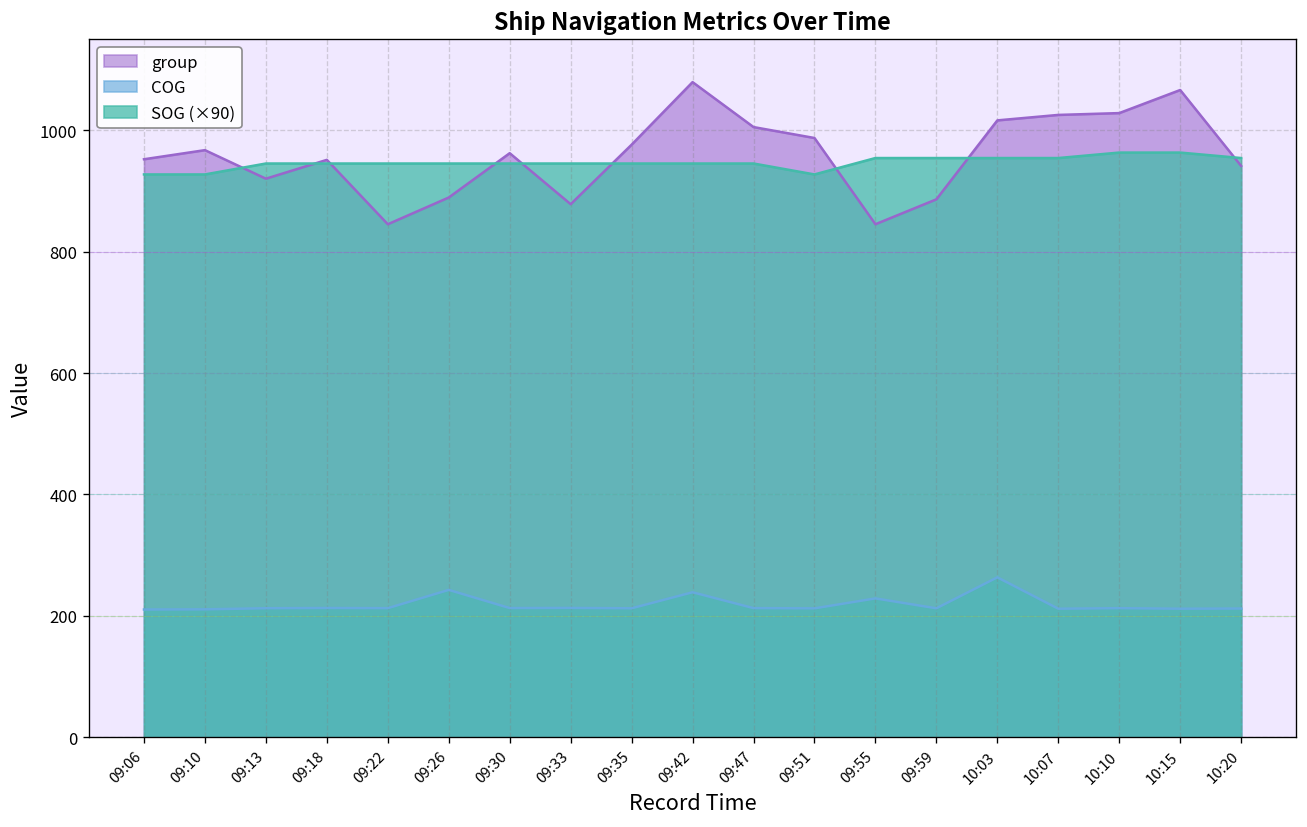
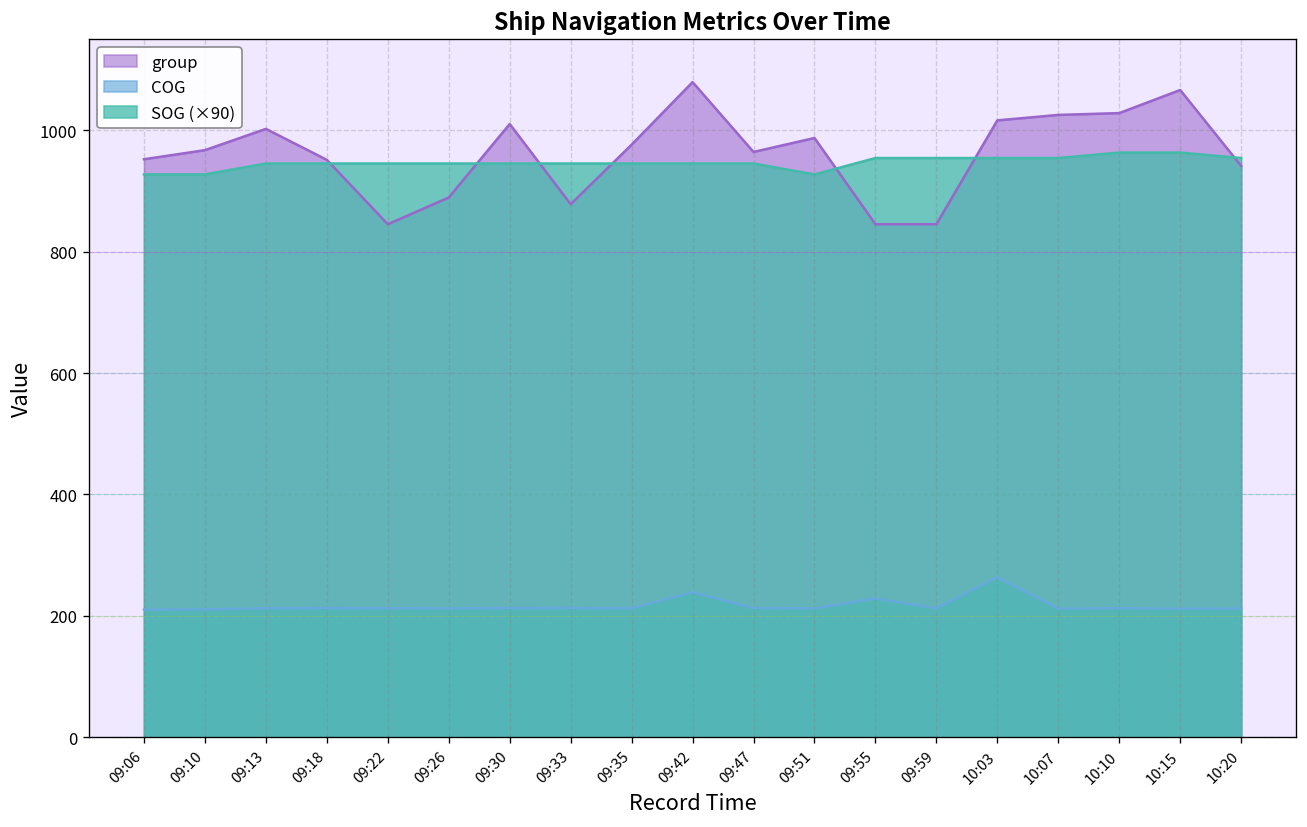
  {
    "group": {
      "09:06": 950,
      "09:10": 970,
-     "09:13": 920,
+     "09:13": 1000,
      "09:18": 950,
      "09:22": 850,
      "09:26": 890,
-     "09:30": 960,
+     "09:30": 1010,
      "09:33": 880,
      "09:35": 980,
      "09:42": 1080,
-     "09:47": 1010,
+     "09:47": 960,
      "09:51": 990,
      "09:55": 850,
-     "09:59": 890,
+     "09:59": 850,
      "10:03": 1020,
      "10:07": 1030,
      "10:10": 1030,
      "10:15": 1070,
      "10:20": 940
    },
    "COG": {
      "09:06": 210,
      "09:10": 210,
      "09:13": 210,
      "09:18": 210,
      "09:22": 210,
-     "09:26": 240,
+     "09:26": 210,
      "09:30": 210,
      "09:33": 210,
      "09:35": 210,
      "09:42": 240,
      "09:47": 210,
      "09:51": 210,
      "09:55": 230,
      "09:59": 210,
      "10:03": 260,
      "10:07": 210,
      "10:10": 210,
      "10:15": 210,
      "10:20": 210
    },
    "SOG (×90)": {
      "09:06": 930,
      "09:10": 930,
      "09:13": 950,
      "09:18": 950,
      "09:22": 950,
      "09:26": 950,
      "09:30": 950,
      "09:33": 950,
      "09:35": 950,
      "09:42": 950,
      "09:47": 950,
      "09:51": 930,
      "09:55": 950,
      "09:59": 950,
      "10:03": 950,
      "10:07": 950,
      "10:10": 960,
      "10:15": 960,
      "10:20": 950
    }
  }
